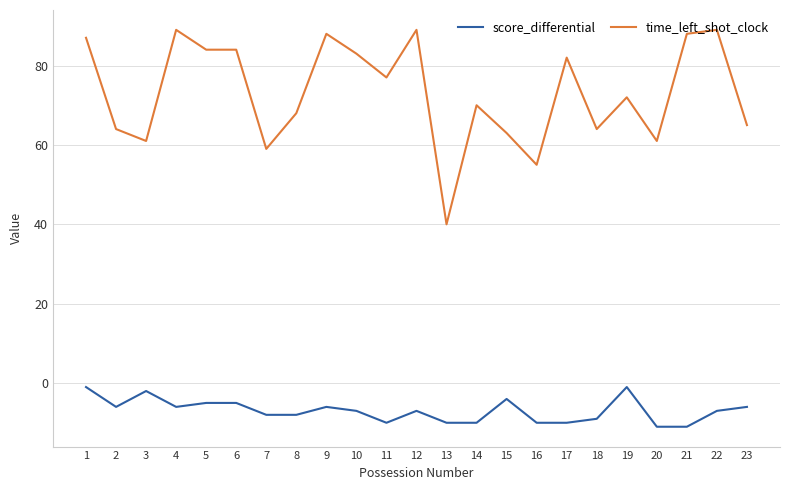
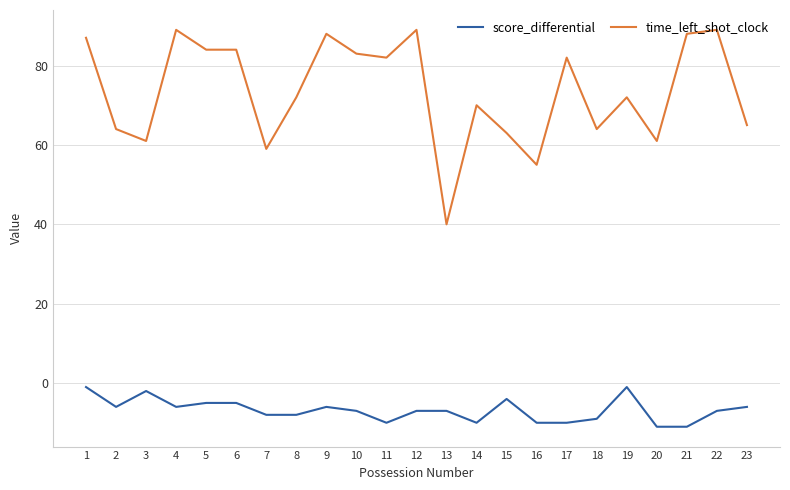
  {
    "score_differential": {
      "1": -1,
      "2": -6,
      "3": -2,
      "4": -6,
      "5": -5,
      "6": -5,
      "7": -8,
      "8": -8,
      "9": -6,
      "10": -7,
      "11": -10,
      "12": -7,
-     "13": -10,
+     "13": -7,
      "14": -10,
      "15": -4,
      "16": -10,
      "17": -10,
      "18": -9,
      "19": -1,
      "20": -11,
      "21": -11,
      "22": -7,
      "23": -6
    },
    "time_left_shot_clock": {
      "1": 87,
      "2": 64,
      "3": 61,
      "4": 89,
      "5": 84,
      "6": 84,
      "7": 59,
-     "8": 68,
+     "8": 72,
      "9": 88,
      "10": 83,
-     "11": 77,
+     "11": 82,
      "12": 89,
      "13": 40,
      "14": 70,
      "15": 63,
      "16": 55,
      "17": 82,
      "18": 64,
      "19": 72,
      "20": 61,
      "21": 88,
      "22": 89,
      "23": 65
    }
  }
